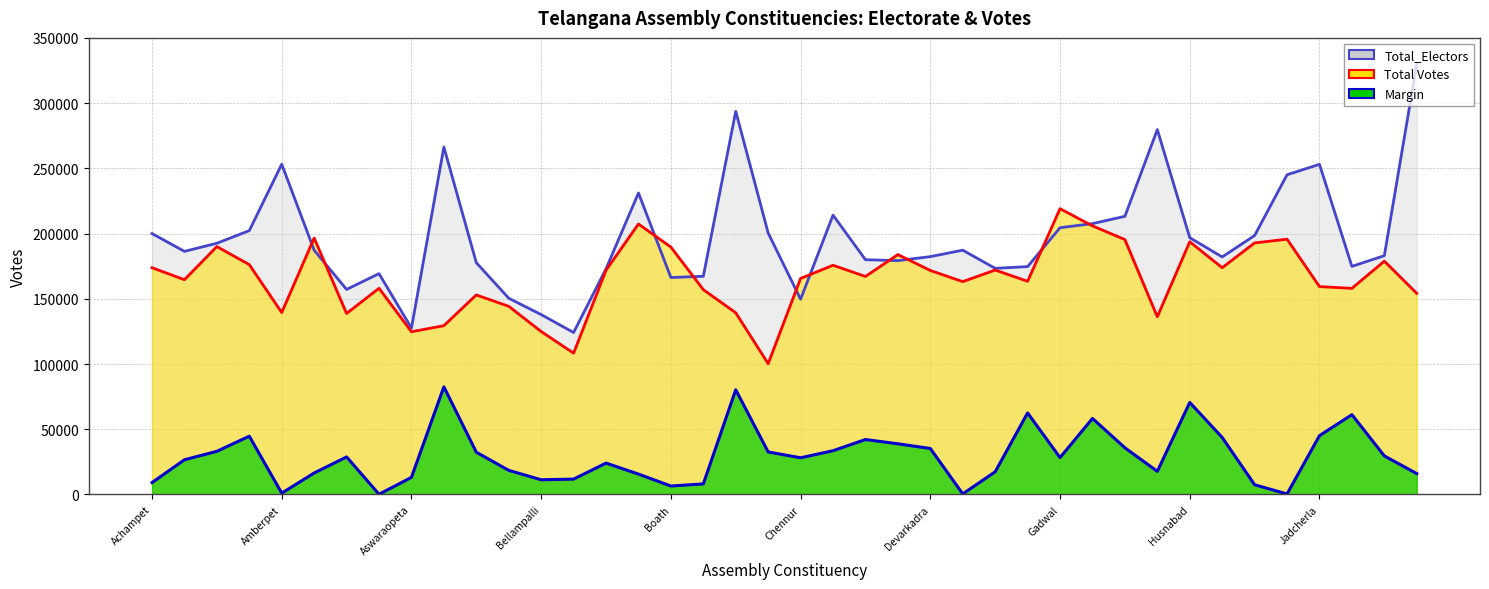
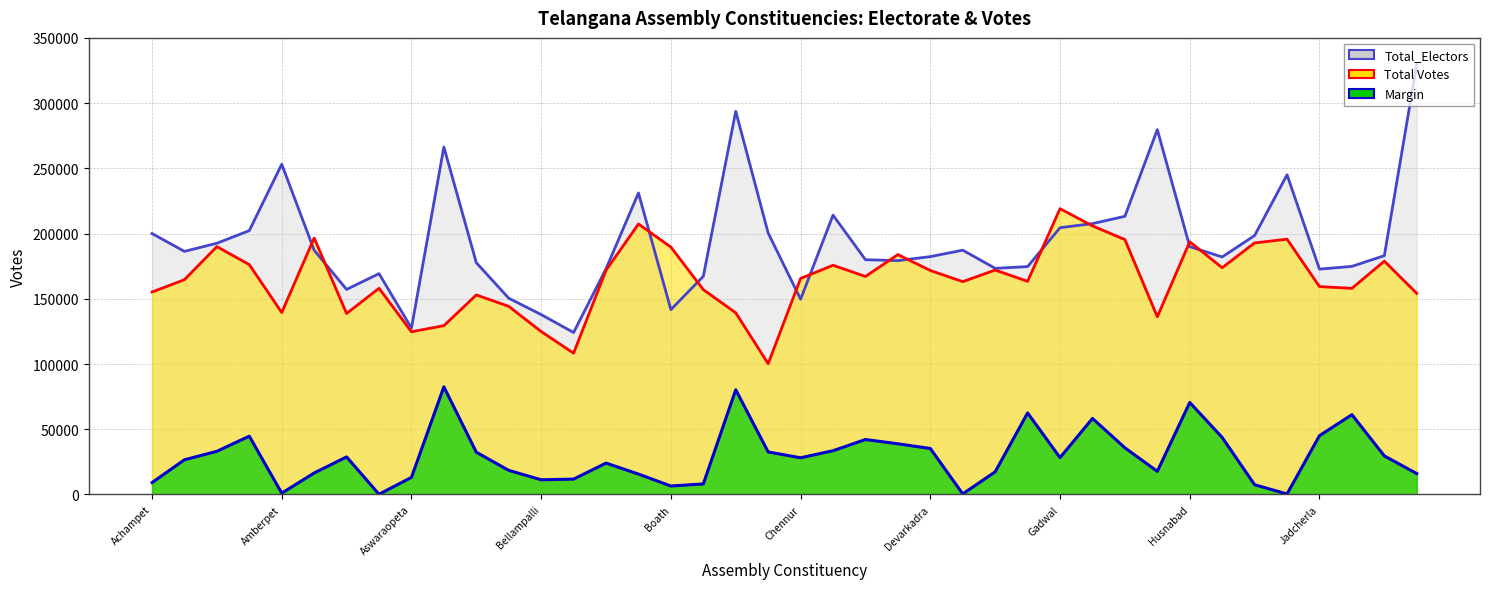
  {
    "Total_Electors": {
      "Achampet": 200000,
      "Amberpet": 253000,
      "Aswaraopeta": 128000,
      "Bellampalli": 138000,
-     "Boath": 166000,
+     "Boath": 142000,
      "Chennur": 150000,
      "Devarkadra": 182000,
      "Gadwal": 205000,
-     "Husnabad": 197000,
-     "Jadcherla": 253000
+     "Husnabad": 190000,
+     "Jadcherla": 173000
    },
    "Total Votes": {
-     "Achampet": 174000,
+     "Achampet": 155000,
      "Amberpet": 139000,
      "Aswaraopeta": 125000,
      "Bellampalli": 125000,
      "Boath": 190000,
      "Chennur": 166000,
      "Devarkadra": 172000,
      "Gadwal": 219000,
      "Husnabad": 194000,
      "Jadcherla": 159000
    },
    "Margin": {
      "Achampet": 9000,
      "Amberpet": 1000,
      "Aswaraopeta": 13000,
      "Bellampalli": 11000,
      "Boath": 6000,
      "Chennur": 28000,
      "Devarkadra": 35000,
      "Gadwal": 28000,
      "Husnabad": 71000,
      "Jadcherla": 45000
    }
  }
